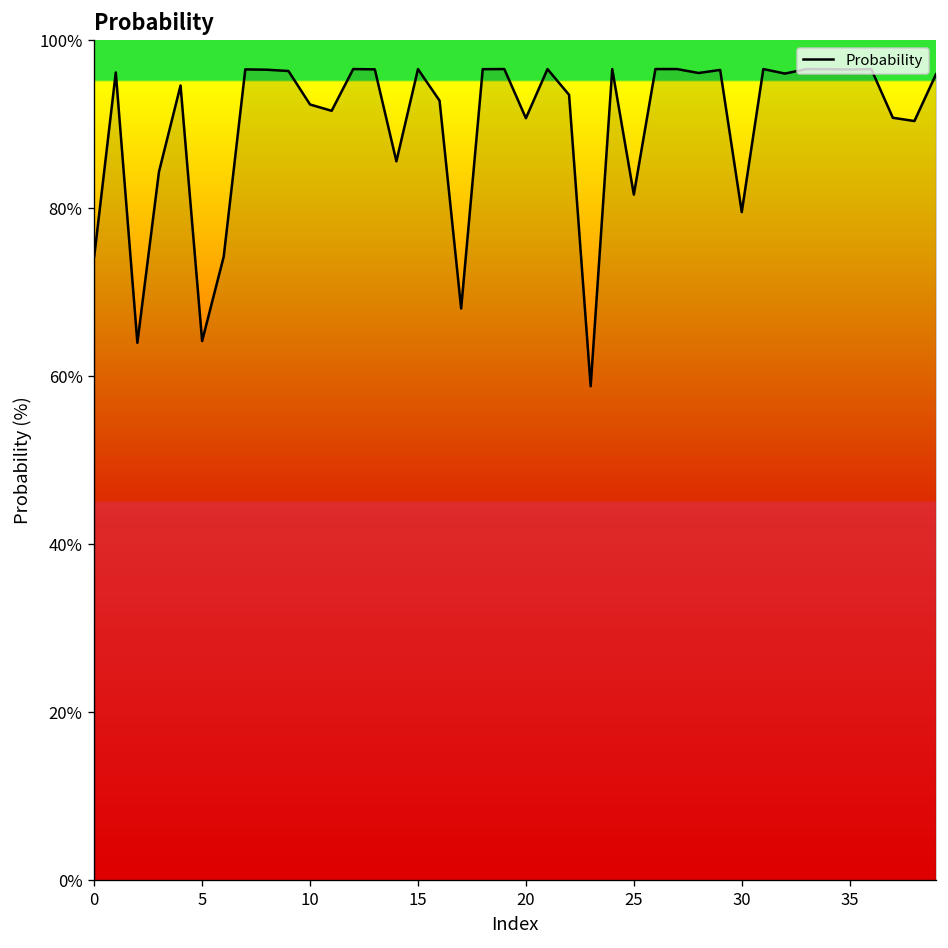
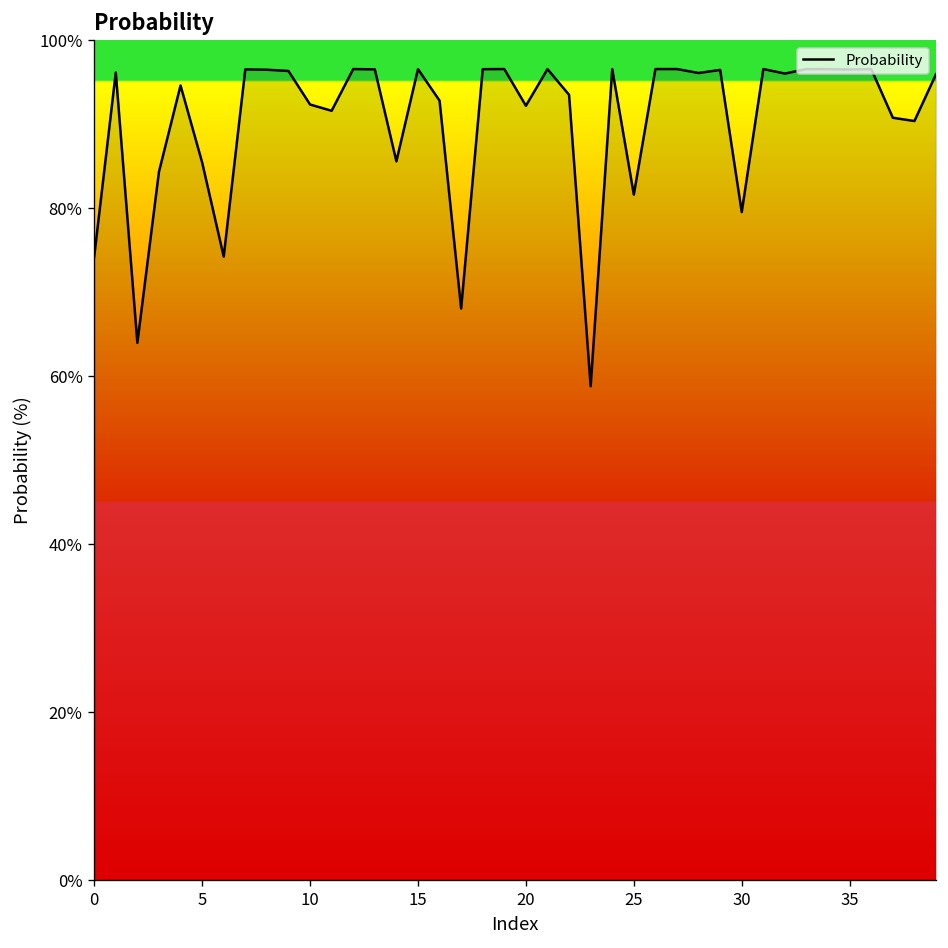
  {
    "0": "74%",
-   "5": "64%",
+   "5": "85%",
    "10": "92%",
    "15": "97%",
-   "20": "91%",
+   "20": "92%",
    "25": "82%",
    "30": "80%"
  }
